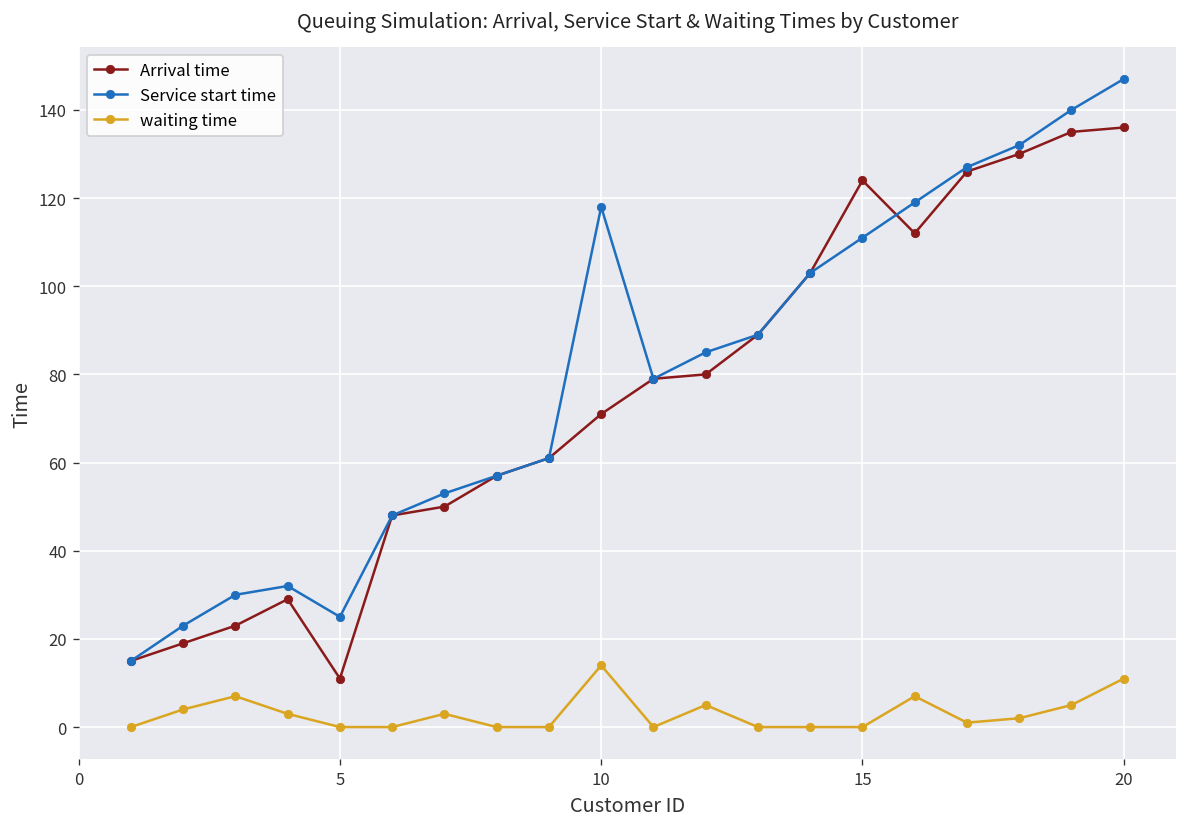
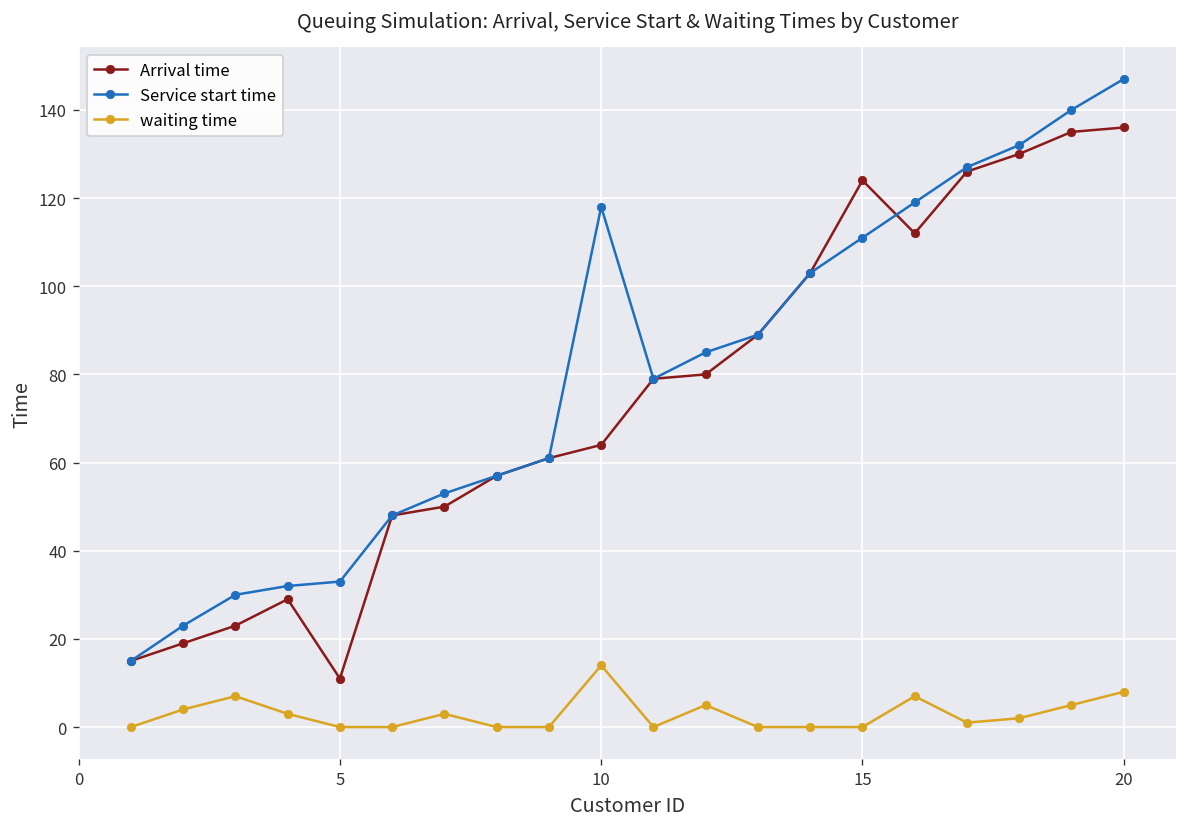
  {
    "Arrival time": {
      "5": 11,
-     "10": 71,
+     "10": 64,
      "15": 124,
      "20": 136
    },
    "Service start time": {
-     "5": 25,
+     "5": 33,
      "10": 118,
      "15": 111,
      "20": 147
    },
    "waiting time": {
      "5": 0,
      "10": 14,
      "15": 0,
-     "20": 11
+     "20": 8
    }
  }
